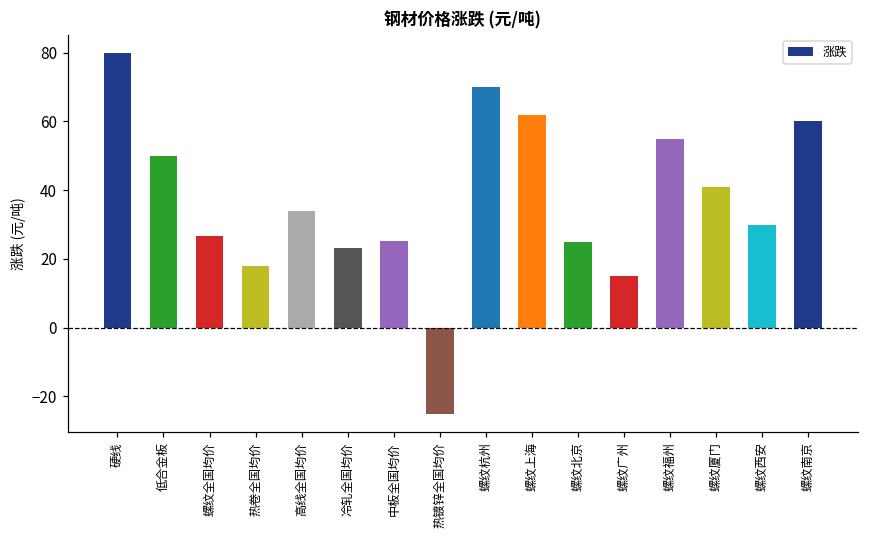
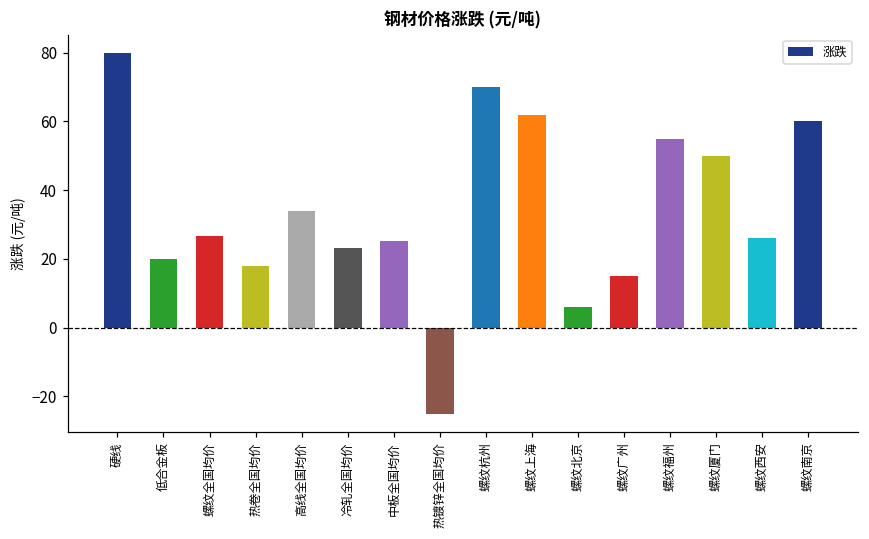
  {
    "硬线": 80,
-   "低合金板": 50,
+   "低合金板": 20,
    "螺纹全国均价": 27,
    "热卷全国均价": 18,
    "高线全国均价": 34,
    "冷轧全国均价": 23,
    "中板全国均价": 25,
    "热镀锌全国均价": -25,
    "螺纹杭州": 70,
    "螺纹上海": 62,
-   "螺纹北京": 25,
+   "螺纹北京": 6,
    "螺纹广州": 15,
    "螺纹福州": 55,
-   "螺纹厦门": 41,
-   "螺纹西安": 30,
+   "螺纹厦门": 50,
+   "螺纹西安": 26,
    "螺纹南京": 60
  }
